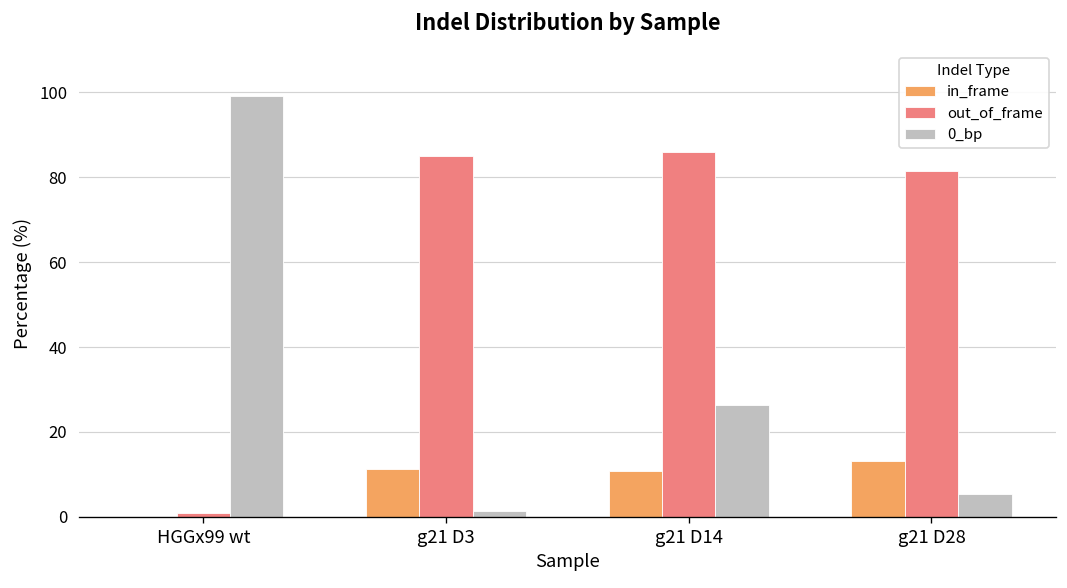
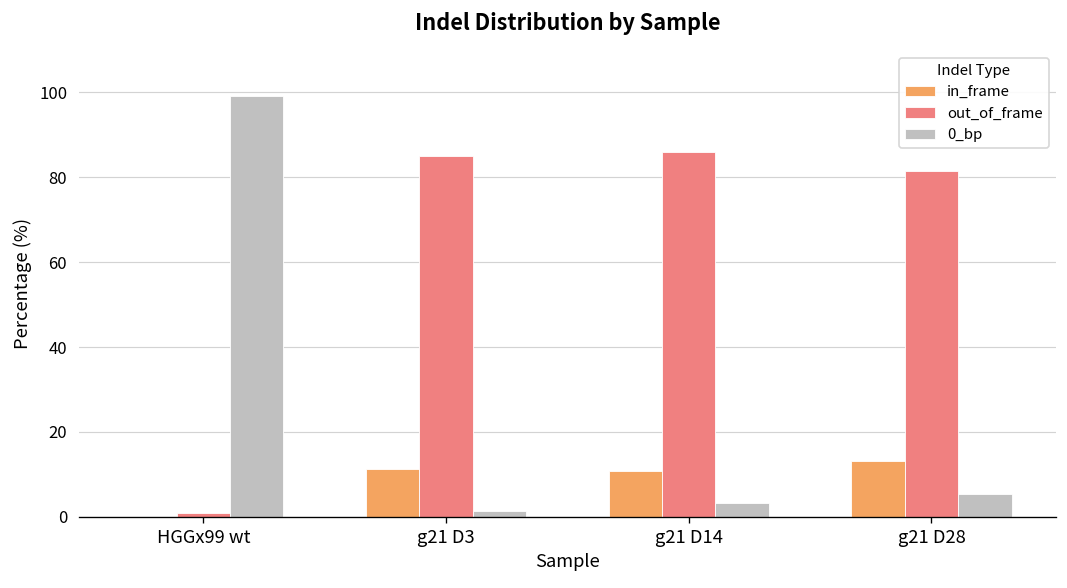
  {
    "0_bp": {
      "HGGx99 wt": 99,
      "g21 D3": 1,
-     "g21 D14": 26,
+     "g21 D14": 3,
      "g21 D28": 5
    }
  }
